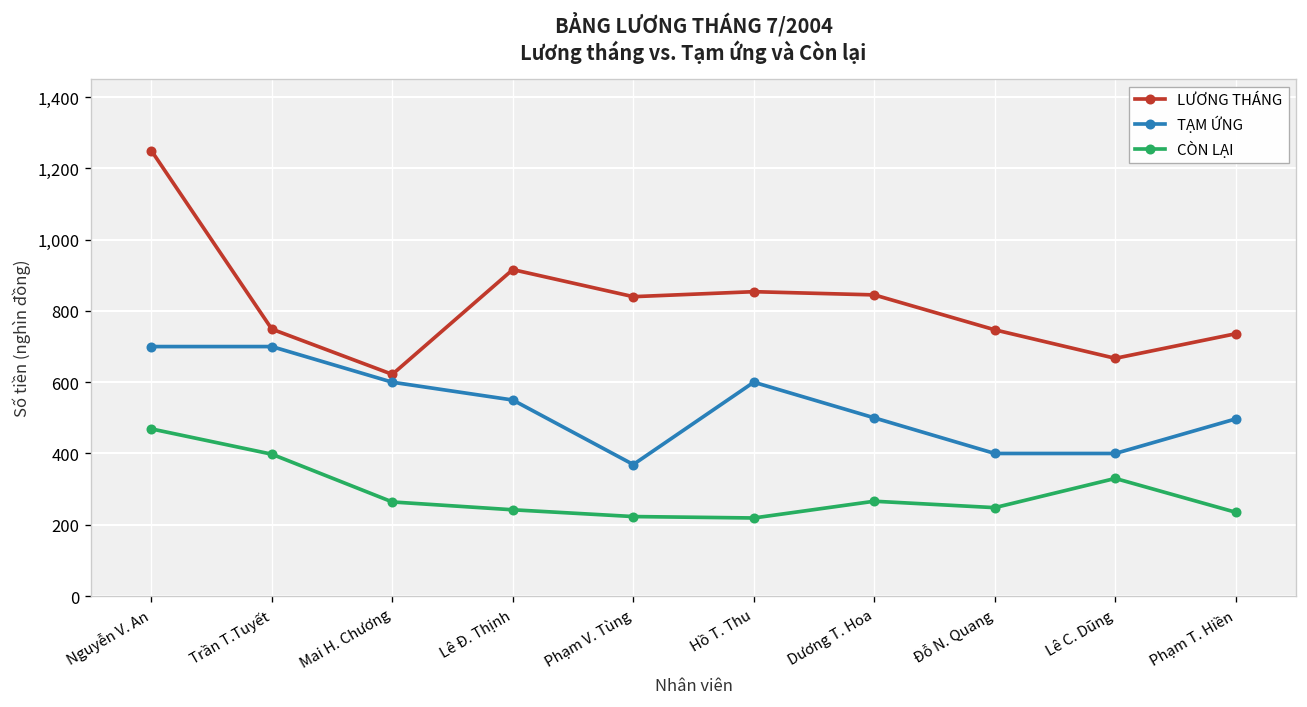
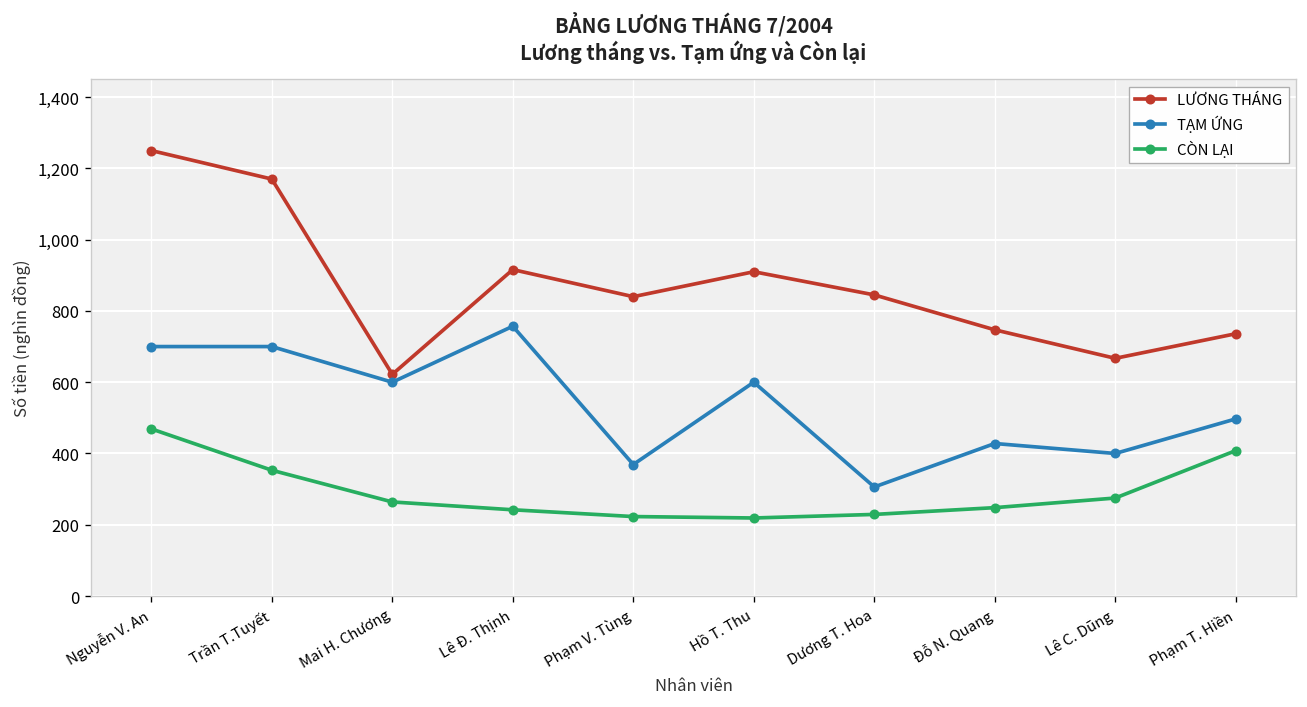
  {
    "LƯƠNG THÁNG": {
      "Nguyễn V. An": "1,250",
-     "Trần T.Tuyết": "750",
+     "Trần T.Tuyết": "1,170",
      "Mai H. Chương": "620",
      "Lê Đ. Thịnh": "920",
      "Phạm V. Tùng": "840",
-     "Hồ T. Thu": "850",
+     "Hồ T. Thu": "910",
      "Dương T. Hoa": "850",
      "Đỗ N. Quang": "750",
      "Lê C. Dũng": "670",
      "Phạm T. Hiền": "740"
    },
    "TẠM ỨNG": {
      "Nguyễn V. An": "700",
      "Trần T.Tuyết": "700",
      "Mai H. Chương": "600",
-     "Lê Đ. Thịnh": "550",
+     "Lê Đ. Thịnh": "760",
      "Phạm V. Tùng": "370",
      "Hồ T. Thu": "600",
-     "Dương T. Hoa": "500",
-     "Đỗ N. Quang": "400",
+     "Dương T. Hoa": "310",
+     "Đỗ N. Quang": "430",
      "Lê C. Dũng": "400",
      "Phạm T. Hiền": "500"
    },
    "CÒN LẠI": {
      "Nguyễn V. An": "470",
-     "Trần T.Tuyết": "400",
+     "Trần T.Tuyết": "350",
      "Mai H. Chương": "260",
      "Lê Đ. Thịnh": "240",
      "Phạm V. Tùng": "220",
      "Hồ T. Thu": "220",
-     "Dương T. Hoa": "270",
+     "Dương T. Hoa": "230",
      "Đỗ N. Quang": "250",
-     "Lê C. Dũng": "330",
-     "Phạm T. Hiền": "240"
+     "Lê C. Dũng": "280",
+     "Phạm T. Hiền": "410"
    }
  }
